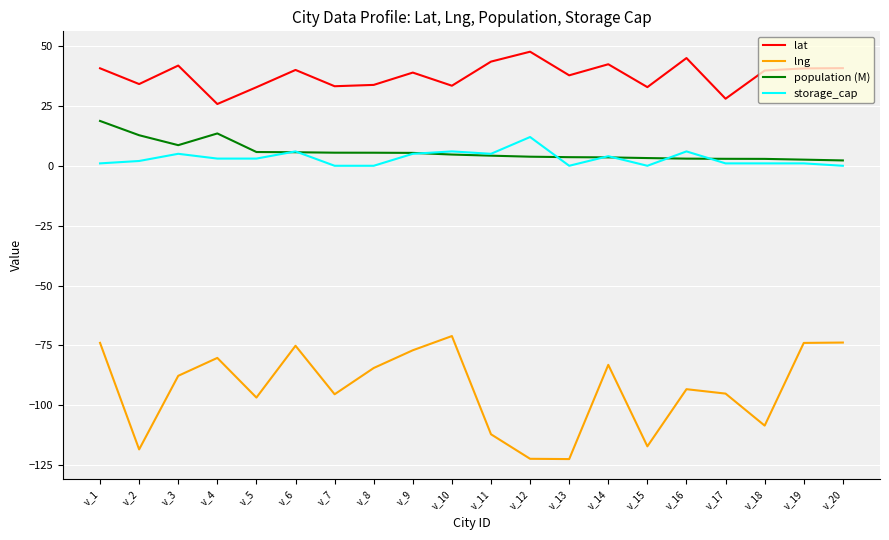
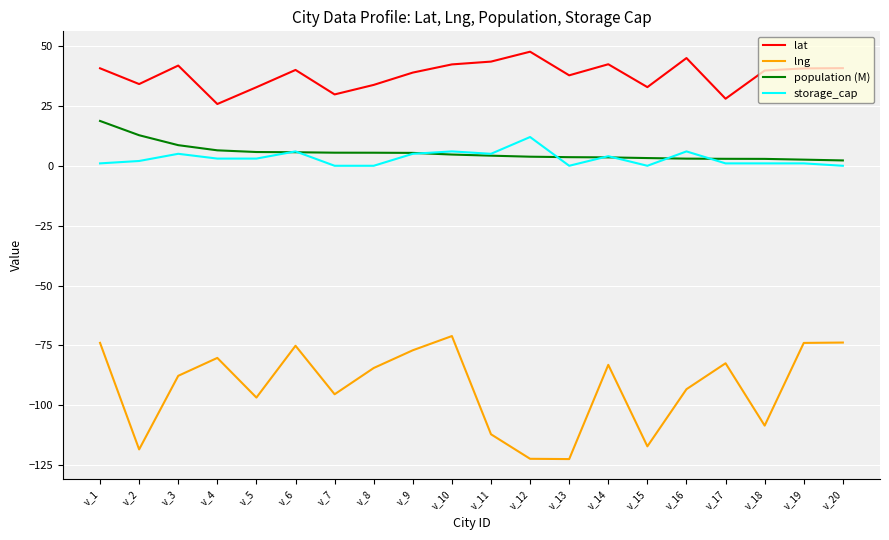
  {
    "lat": {
      "v_1": 41,
      "v_2": 34,
      "v_3": 42,
      "v_4": 26,
      "v_5": 33,
      "v_6": 40,
-     "v_7": 33,
+     "v_7": 30,
      "v_8": 34,
      "v_9": 39,
-     "v_10": 33,
+     "v_10": 42,
      "v_11": 43,
      "v_12": 48,
      "v_13": 38,
      "v_14": 42,
      "v_15": 33,
      "v_16": 45,
      "v_17": 28
    },
    "lng": {
      "v_1": -74,
      "v_2": -118,
      "v_3": -88,
      "v_4": -80,
      "v_5": -97,
      "v_6": -75,
      "v_7": -95,
      "v_8": -84,
      "v_9": -77,
      "v_10": -71,
      "v_11": -112,
      "v_12": -122,
      "v_13": -122,
      "v_14": -83,
      "v_15": -117,
      "v_16": -93,
-     "v_17": -95,
+     "v_17": -82,
      "v_18": -108,
      "v_19": -74,
      "v_20": -74
    },
    "population (M)": {
      "v_1": 19,
      "v_2": 13,
      "v_3": 9,
-     "v_4": 13,
+     "v_4": 6,
      "v_5": 6,
      "v_7": 5,
      "v_8": 5,
      "v_10": 5,
      "v_12": 4,
      "v_13": 4,
      "v_15": 3,
      "v_16": 3,
      "v_17": 3,
      "v_18": 3,
      "v_19": 3,
      "v_20": 2
    },
    "storage_cap": {
      "v_1": 1,
      "v_2": 2,
      "v_3": 5,
      "v_4": 3,
      "v_5": 3,
      "v_7": 0,
      "v_8": 0,
      "v_10": 6,
      "v_12": 12,
      "v_13": 0,
      "v_15": 0,
      "v_16": 6,
      "v_17": 1,
      "v_18": 1,
      "v_19": 1,
      "v_20": 0
    }
  }
